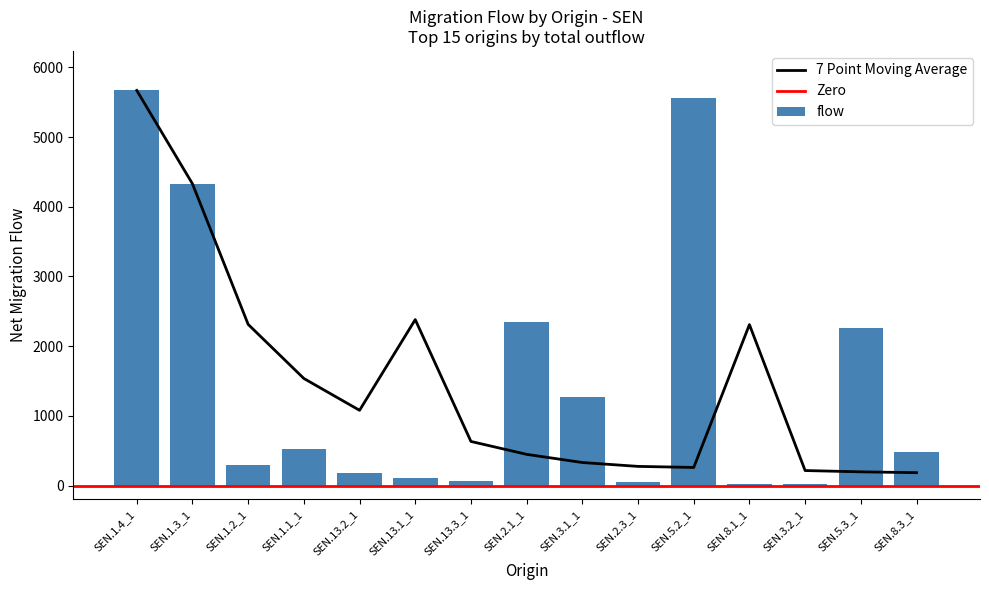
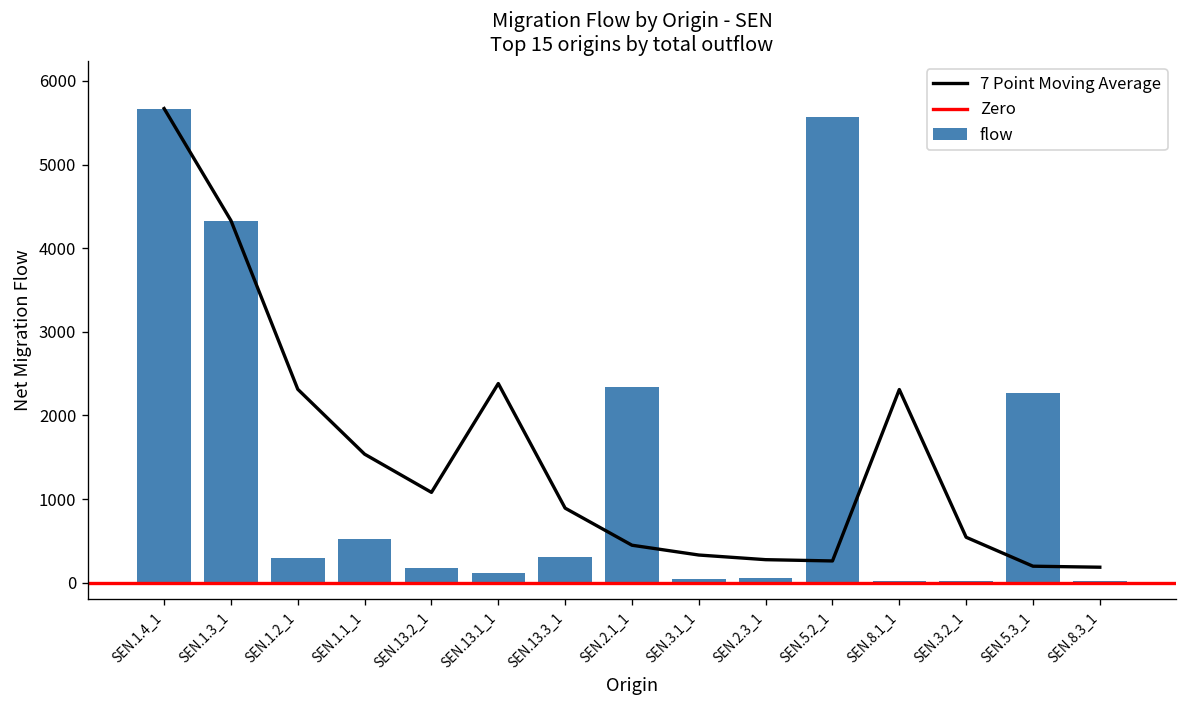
  {
    "7 Point Moving Average": {
      "SEN.1.4_1": 5700,
      "SEN.1.3_1": 4300,
      "SEN.1.2_1": 2300,
      "SEN.1.1_1": 1500,
      "SEN.13.2_1": 1100,
      "SEN.13.1_1": 2400,
-     "SEN.13.3_1": 600,
+     "SEN.13.3_1": 900,
      "SEN.2.1_1": 400,
      "SEN.3.1_1": 300,
      "SEN.2.3_1": 300,
      "SEN.5.2_1": 300,
      "SEN.8.1_1": 2300,
-     "SEN.3.2_1": 200,
+     "SEN.3.2_1": 500,
      "SEN.5.3_1": 200,
      "SEN.8.3_1": 200
    },
    "flow": {
      "SEN.1.4_1": 5700,
      "SEN.1.3_1": 4300,
      "SEN.1.2_1": 300,
      "SEN.1.1_1": 500,
      "SEN.13.2_1": 200,
      "SEN.13.1_1": 100,
-     "SEN.13.3_1": 100,
+     "SEN.13.3_1": 300,
      "SEN.2.1_1": 2300,
-     "SEN.3.1_1": 1300,
+     "SEN.3.1_1": 0,
      "SEN.2.3_1": 100,
      "SEN.5.2_1": 5600,
      "SEN.5.3_1": 2300,
-     "SEN.8.3_1": 500
+     "SEN.8.3_1": 0
    }
  }
